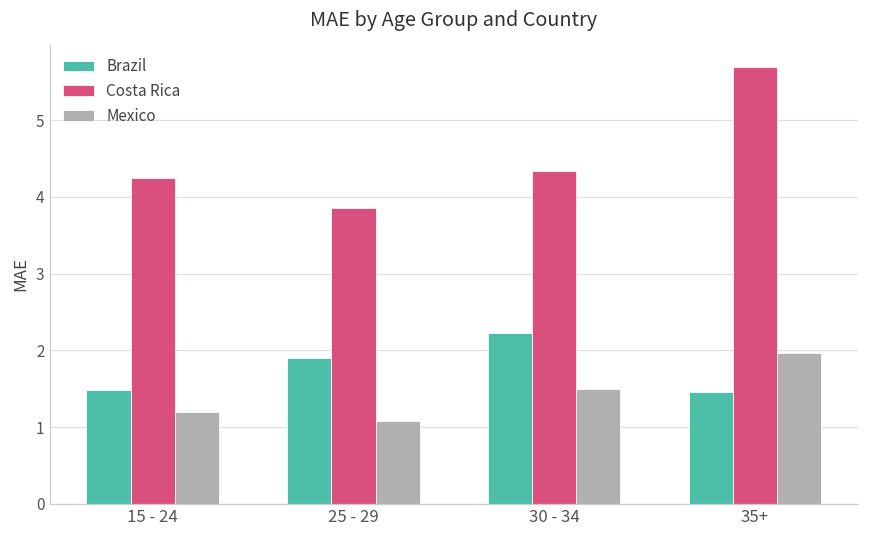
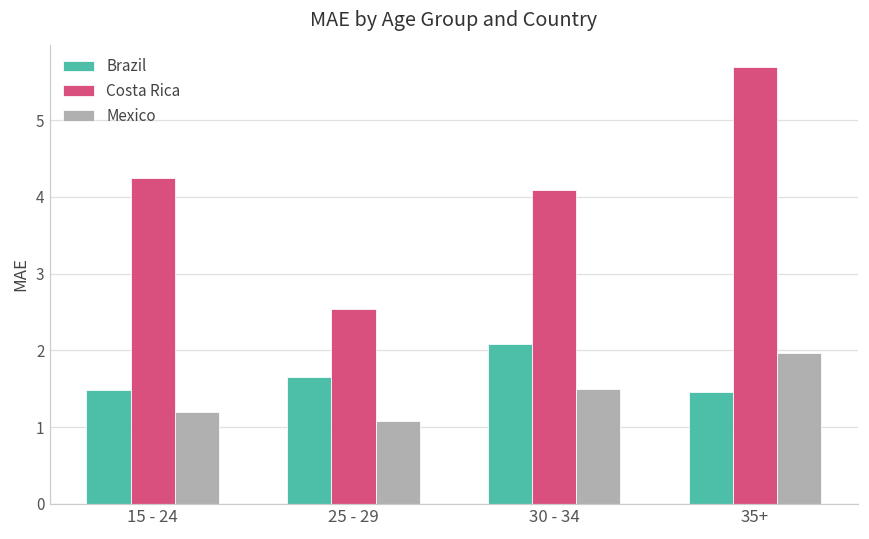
  {
    "Brazil": {
      "15 - 24": 1.5,
-     "25 - 29": 1.9,
-     "30 - 34": 2.2,
+     "25 - 29": 1.7,
+     "30 - 34": 2.1,
      "35+": 1.5
    },
    "Costa Rica": {
      "15 - 24": 4.2,
-     "25 - 29": 3.9,
-     "30 - 34": 4.3,
+     "25 - 29": 2.5,
+     "30 - 34": 4.1,
      "35+": 5.7
    },
    "Mexico": {
      "15 - 24": 1.2,
      "25 - 29": 1.1,
      "30 - 34": 1.5,
      "35+": 2.0
    }
  }
